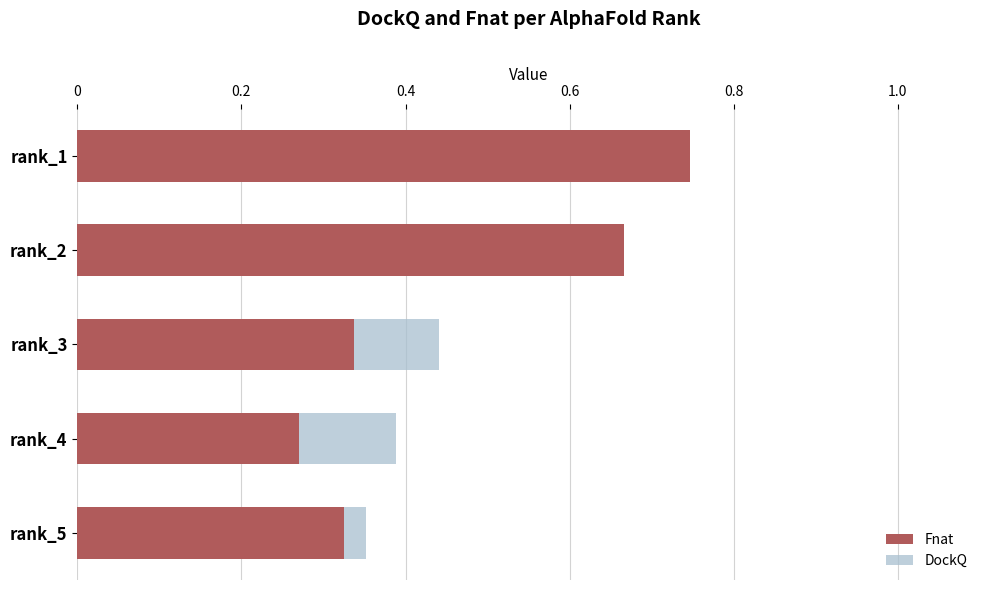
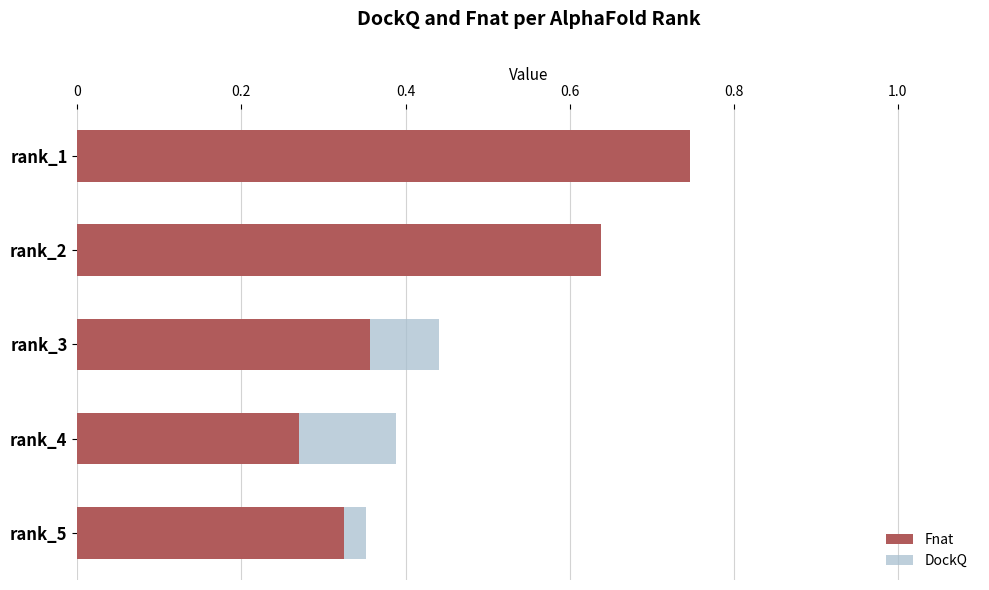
  {
    "Fnat": {
      "rank_1": 0.75,
-     "rank_2": 0.67,
-     "rank_3": 0.34
+     "rank_2": 0.64,
+     "rank_3": 0.36
    },
    "DockQ": {
      "rank_3": 0.44,
      "rank_4": 0.39,
      "rank_5": 0.35
    }
  }
